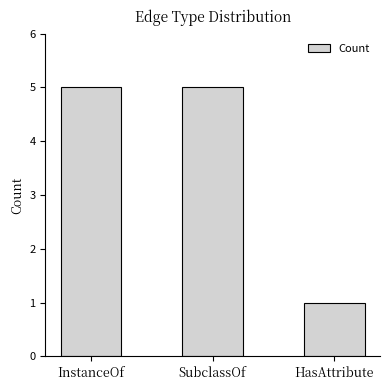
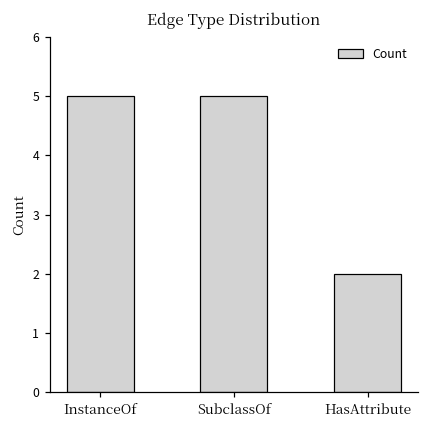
  {
    "InstanceOf": 5,
    "SubclassOf": 5,
-   "HasAttribute": 1
+   "HasAttribute": 2
  }
